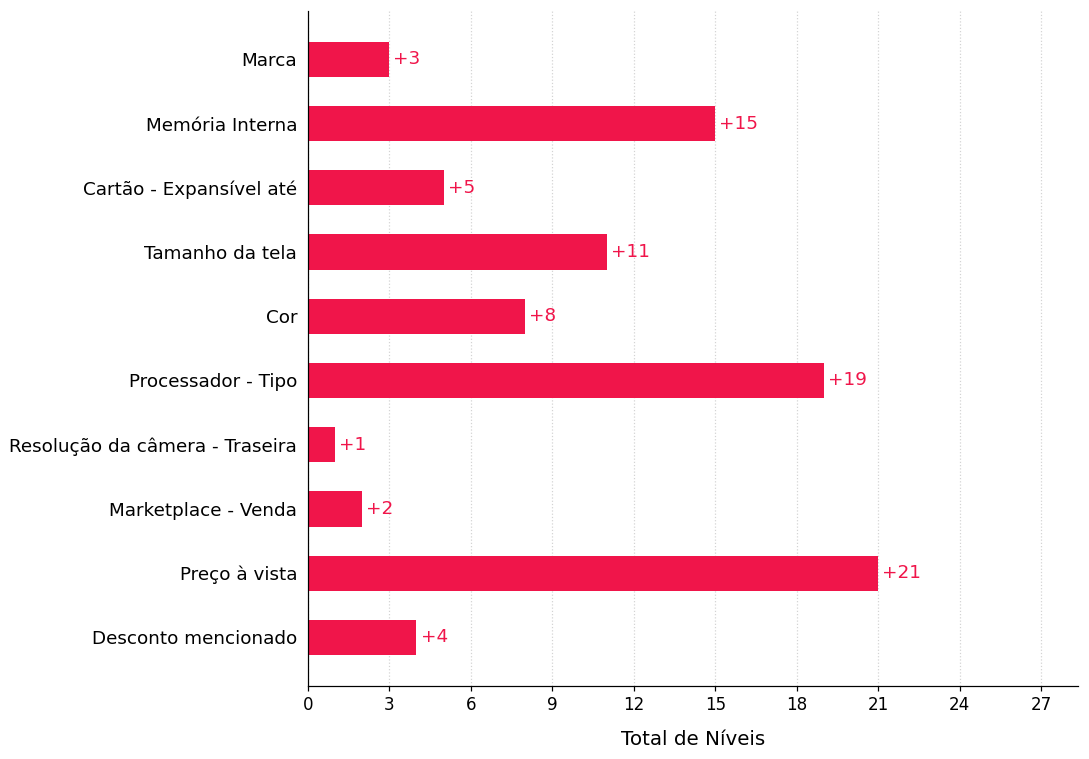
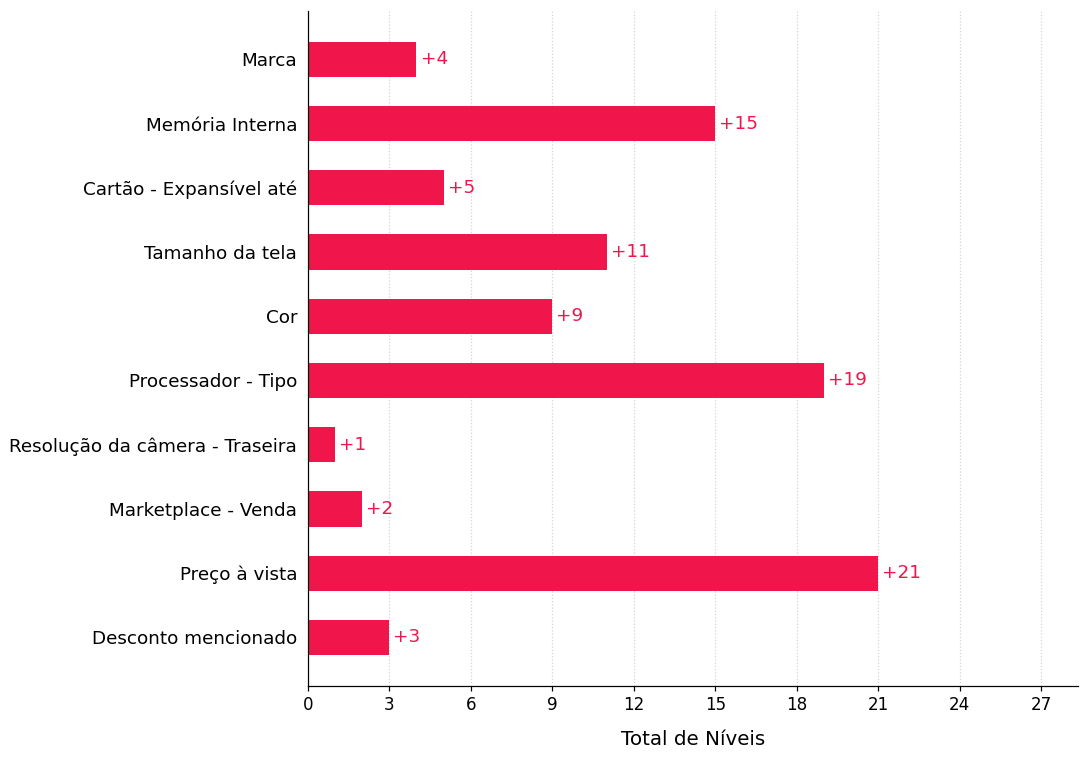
  {
-   "Marca": "+3",
+   "Marca": "+4",
    "Memória Interna": "+15",
    "Cartão - Expansível até": "+5",
    "Tamanho da tela": "+11",
-   "Cor": "+8",
+   "Cor": "+9",
    "Processador - Tipo": "+19",
    "Resolução da câmera - Traseira": "+1",
    "Marketplace - Venda": "+2",
    "Preço à vista": "+21",
-   "Desconto mencionado": "+4"
+   "Desconto mencionado": "+3"
  }
